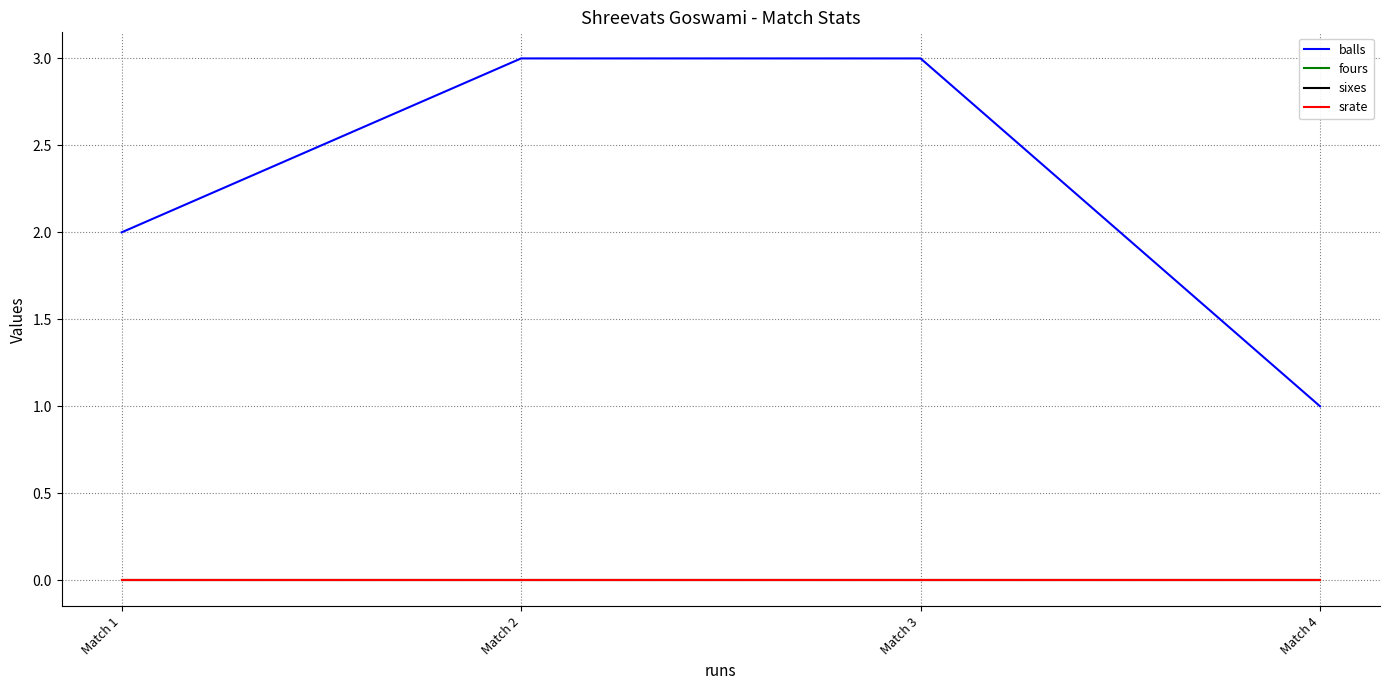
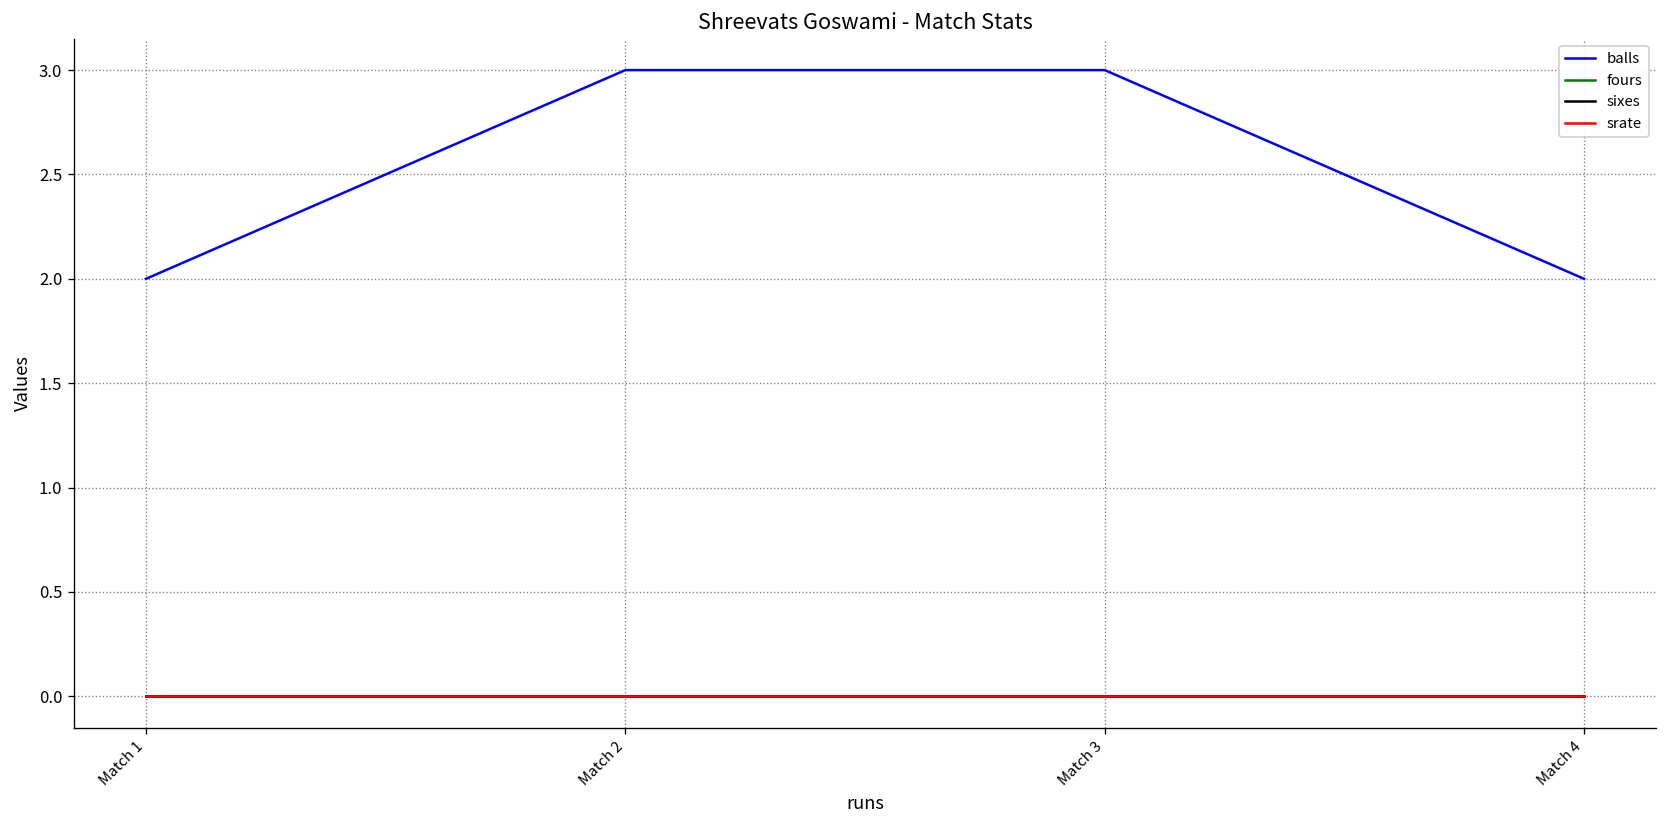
  {
    "balls": {
      "Match 1": 2,
      "Match 2": 3,
      "Match 3": 3,
-     "Match 4": 1
+     "Match 4": 2
    },
    "srate": {
      "Match 1": 0,
      "Match 2": 0,
      "Match 3": 0,
      "Match 4": 0
    }
  }
